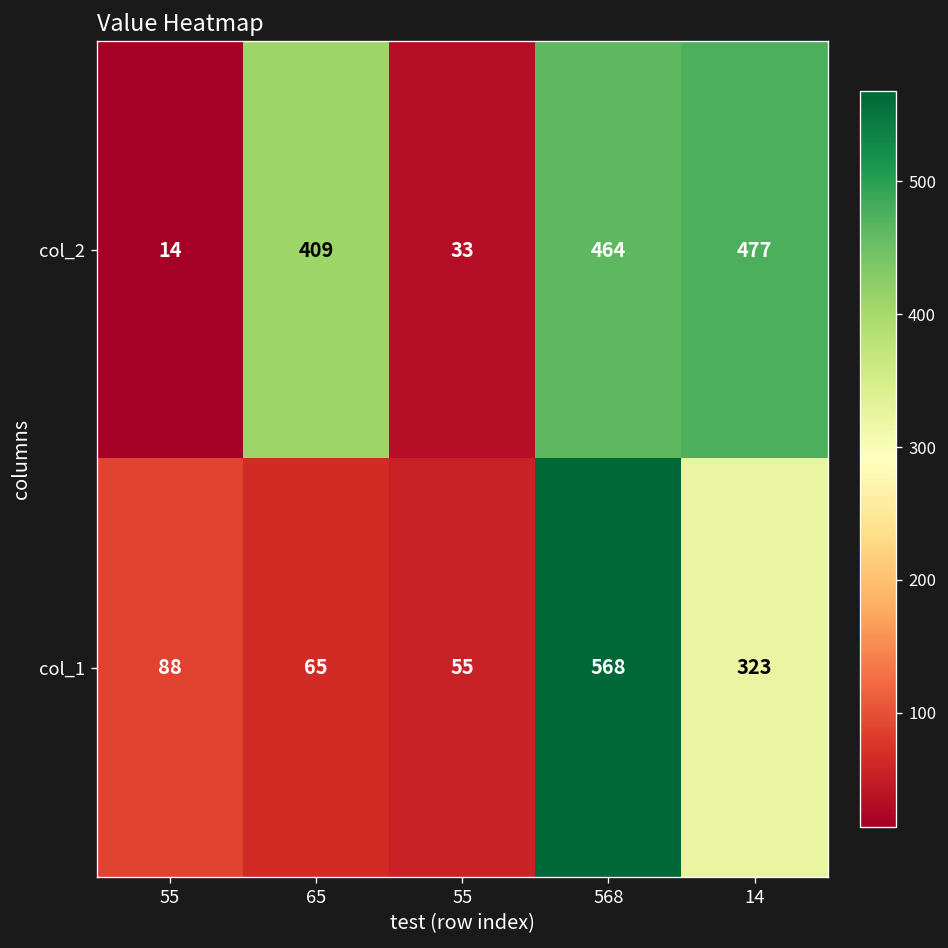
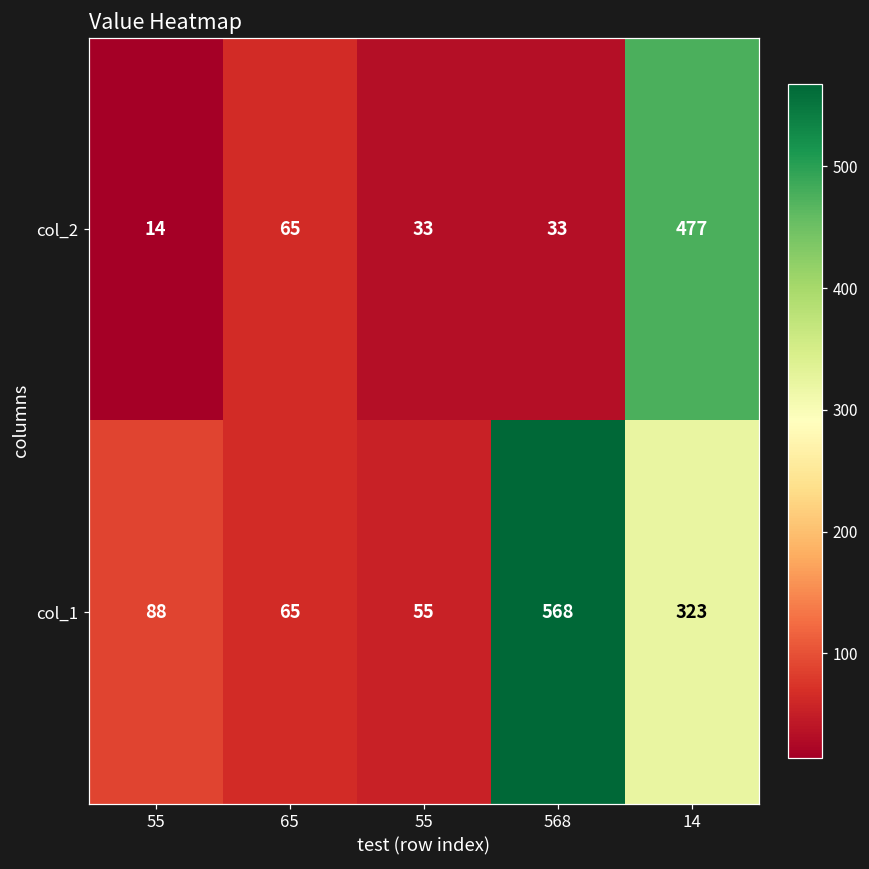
  {
    "col_2": {
-     "65": 409,
-     "568": 464,
+     "65": 65,
+     "568": 33,
      "14": 477
    },
    "col_1": {
      "65": 65,
      "568": 568,
      "14": 323
    }
  }
